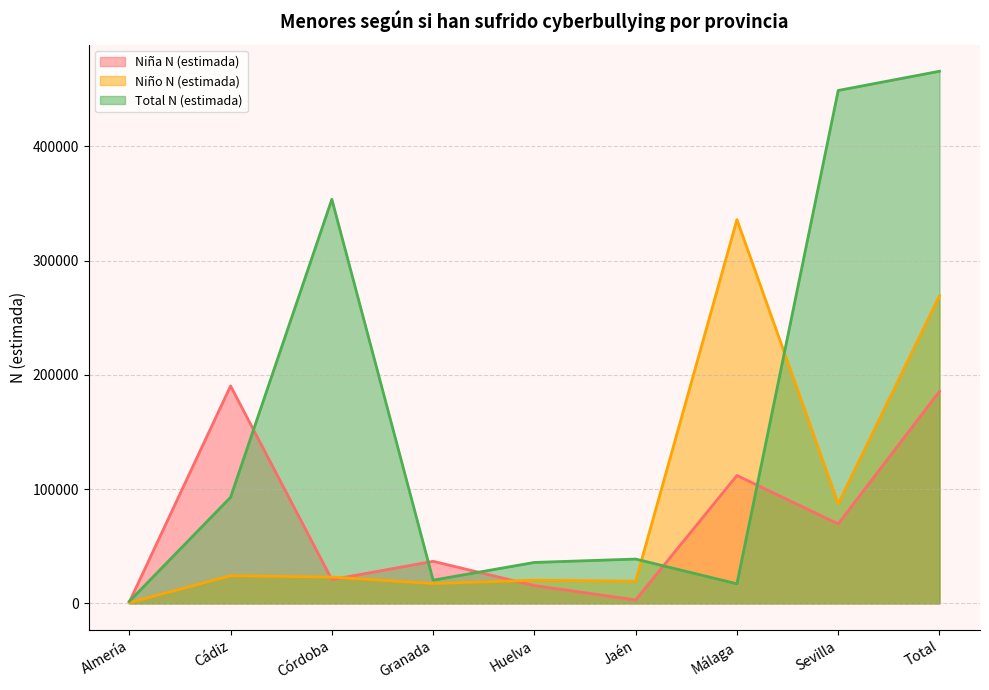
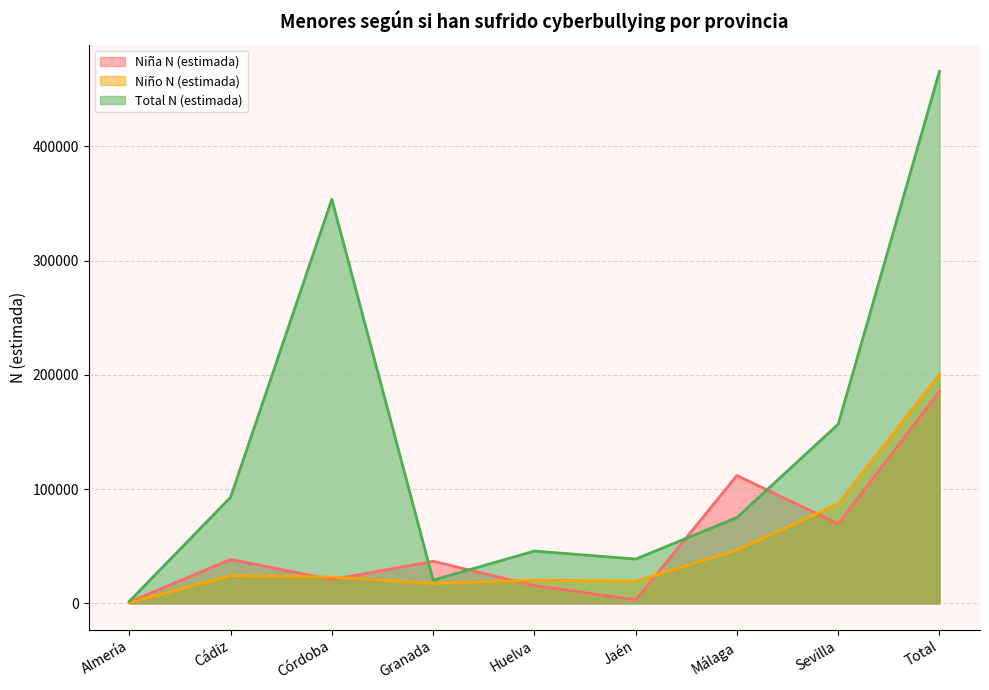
  {
    "Niña N (estimada)": {
-     "Cádiz": 190000,
+     "Cádiz": 38000,
      "Córdoba": 21000,
      "Granada": 37000,
      "Huelva": 16000,
      "Jaén": 3000,
      "Málaga": 112000,
      "Sevilla": 70000,
      "Total": 186000
    },
    "Niño N (estimada)": {
      "Cádiz": 24000,
      "Córdoba": 23000,
      "Granada": 17000,
      "Huelva": 20000,
      "Jaén": 19000,
-     "Málaga": 336000,
+     "Málaga": 47000,
      "Sevilla": 87000,
-     "Total": 269000
+     "Total": 200000
    },
    "Total N (estimada)": {
      "Cádiz": 93000,
      "Córdoba": 354000,
      "Granada": 20000,
-     "Huelva": 36000,
+     "Huelva": 46000,
      "Jaén": 39000,
-     "Málaga": 17000,
-     "Sevilla": 449000,
+     "Málaga": 75000,
+     "Sevilla": 157000,
      "Total": 466000
    }
  }
